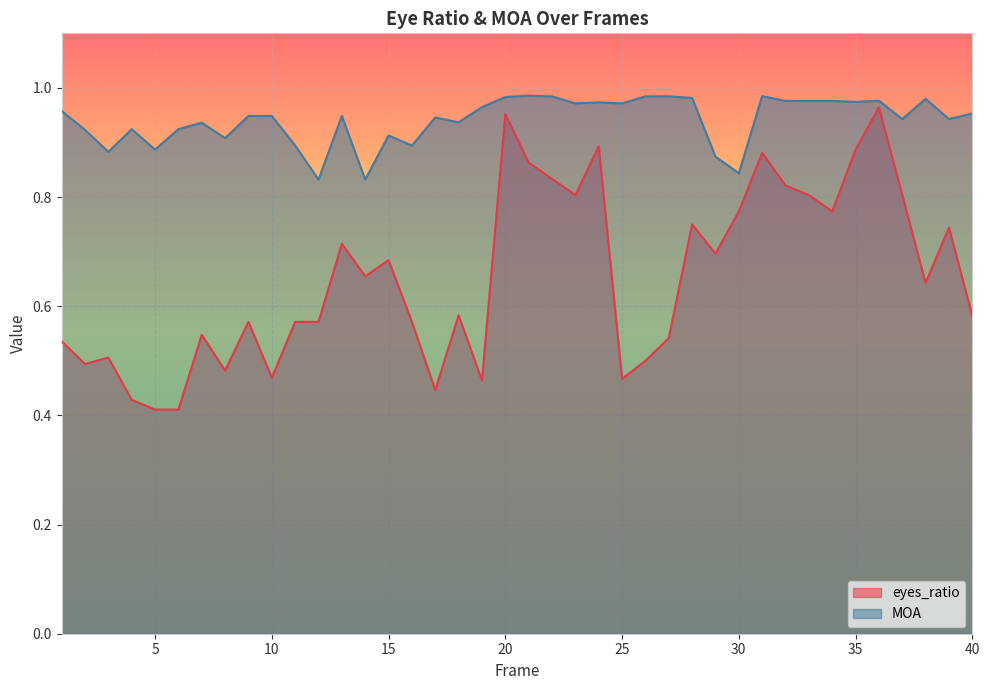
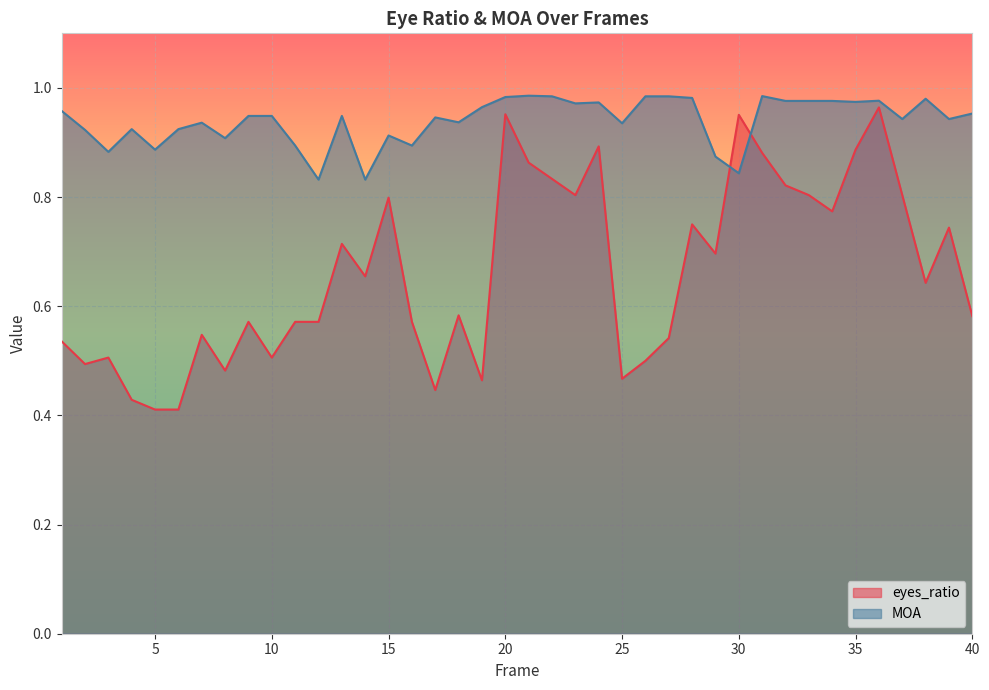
  {
    "eyes_ratio": {
      "5": 0.41,
-     "10": 0.47,
-     "15": 0.68,
+     "10": 0.51,
+     "15": 0.80,
      "20": 0.95,
      "25": 0.47,
-     "30": 0.77,
+     "30": 0.95,
      "35": 0.89,
      "40": 0.58
    },
    "MOA": {
      "5": 0.89,
      "10": 0.95,
      "15": 0.91,
      "20": 0.98,
-     "25": 0.97,
+     "25": 0.94,
      "30": 0.84,
      "35": 0.97,
      "40": 0.95
    }
  }
